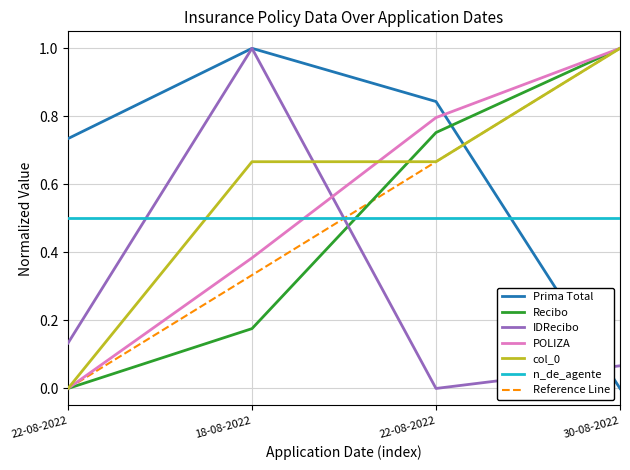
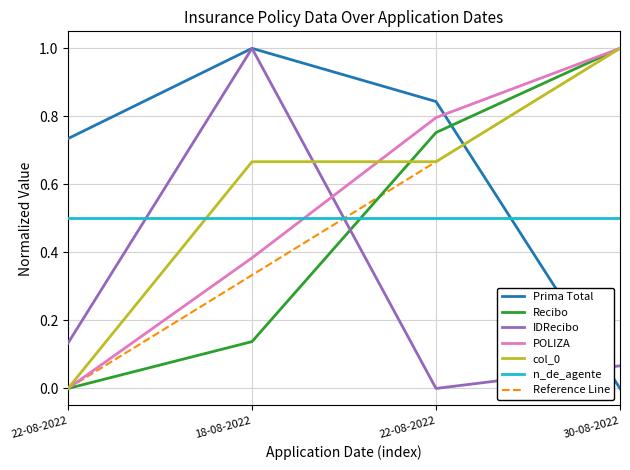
  {
    "Prima Total": {
      "30-08-2022": 0.00
    },
    "Recibo": {
-     "18-08-2022": 0.18
+     "18-08-2022": 0.14
    },
    "IDRecibo": {
      "30-08-2022": 0.07
    },
    "POLIZA": {
      "18-08-2022": 0.38
    },
    "col_0": {
      "18-08-2022": 0.67
    },
    "n_de_agente": {
      "18-08-2022": 0.50,
      "30-08-2022": 0.50
    }
  }
